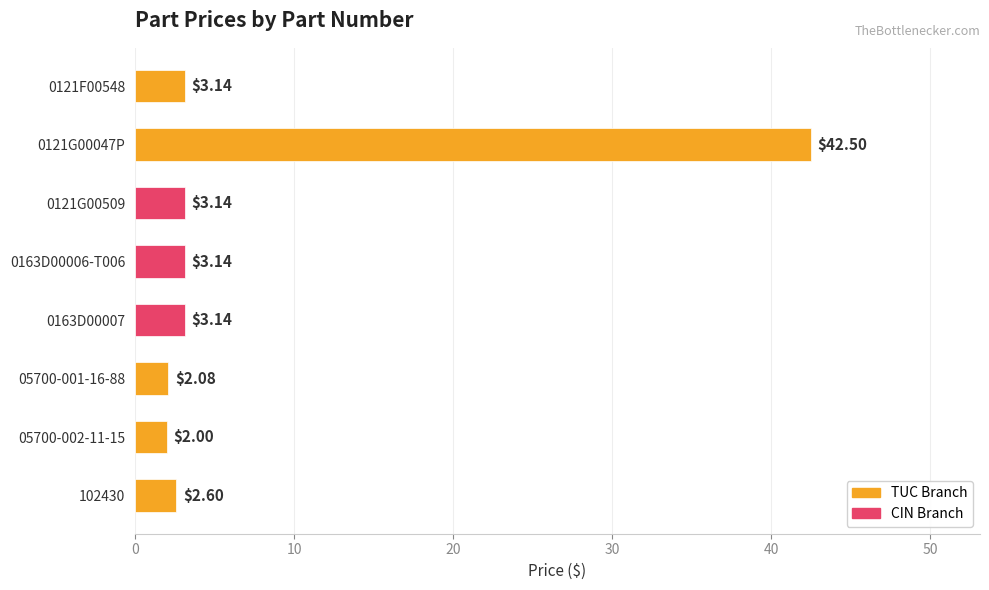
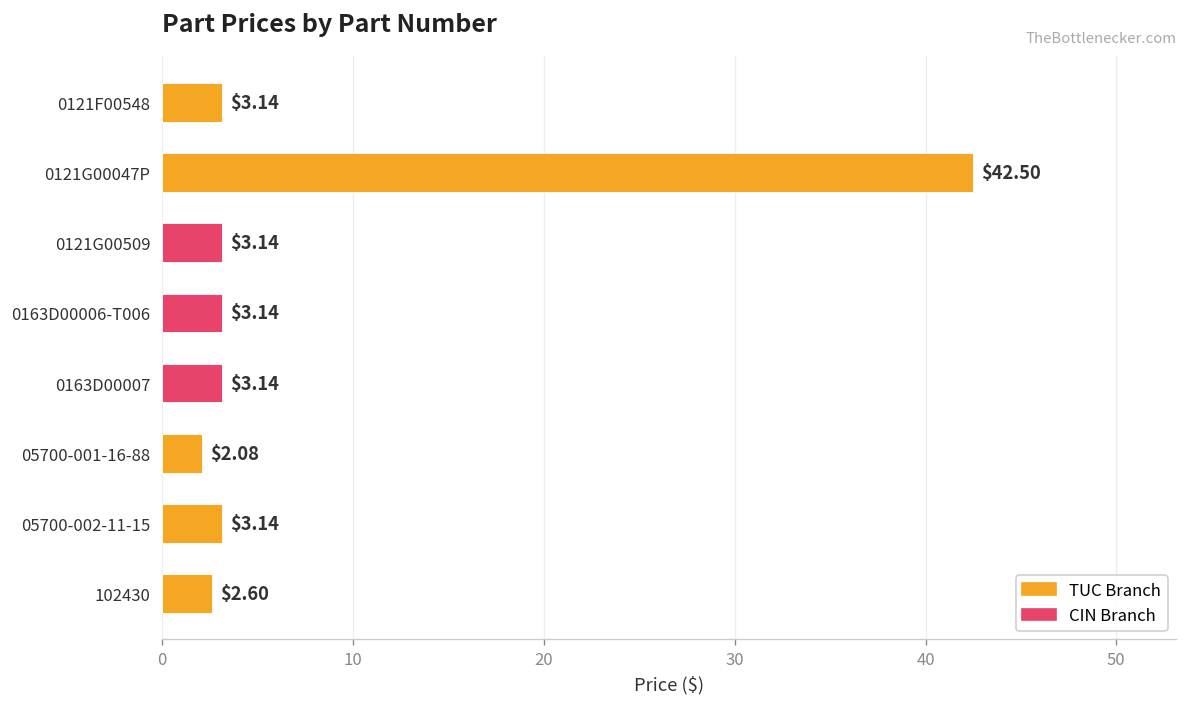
  {
    "0121F00548": "$3.14",
    "0121G00047P": "$42.50",
    "0121G00509": "$3.14",
    "0163D00006-T006": "$3.14",
    "0163D00007": "$3.14",
    "05700-001-16-88": "$2.08",
-   "05700-002-11-15": "$2.00",
+   "05700-002-11-15": "$3.14",
    "102430": "$2.60"
  }
